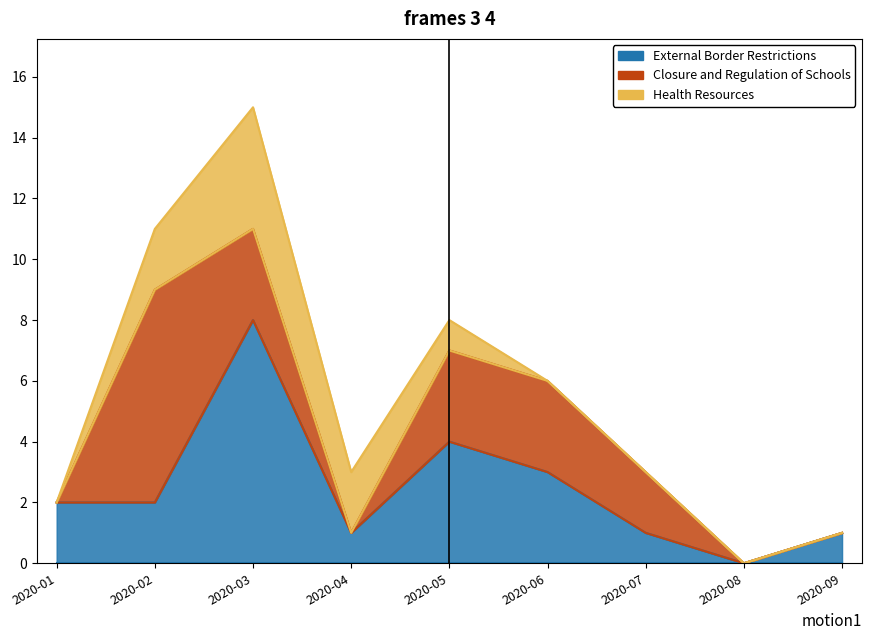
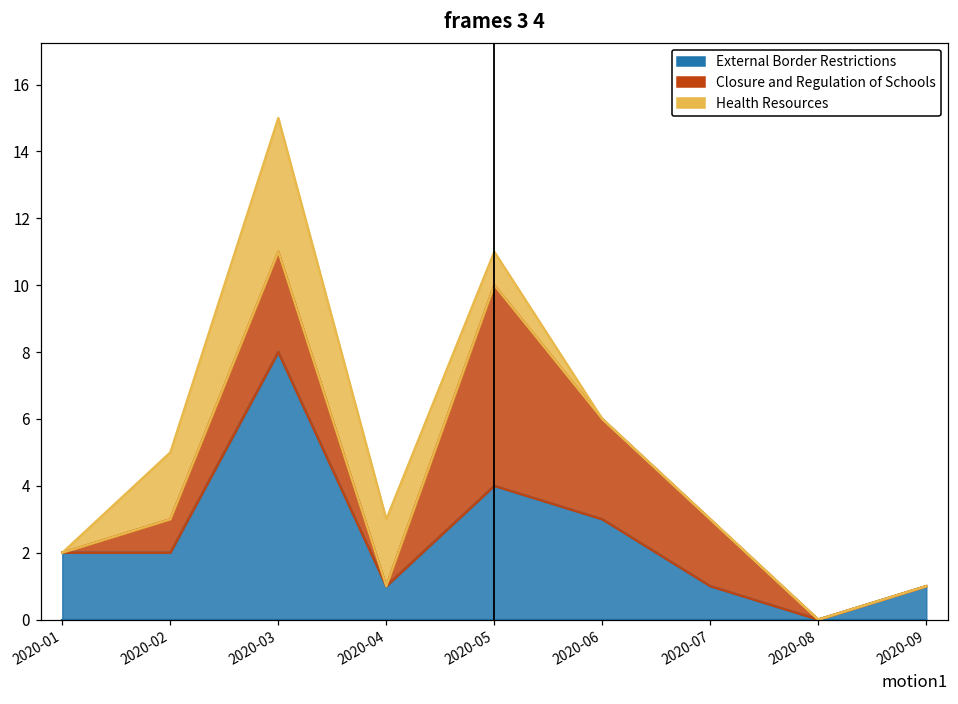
  {
    "Closure and Regulation of Schools": {
-     "2020-02": 7,
+     "2020-02": 1,
      "2020-03": 3,
-     "2020-05": 3
+     "2020-05": 6
    },
    "Health Resources": {
      "2020-02": 2,
      "2020-03": 4,
      "2020-04": 2,
      "2020-05": 1
    }
  }
